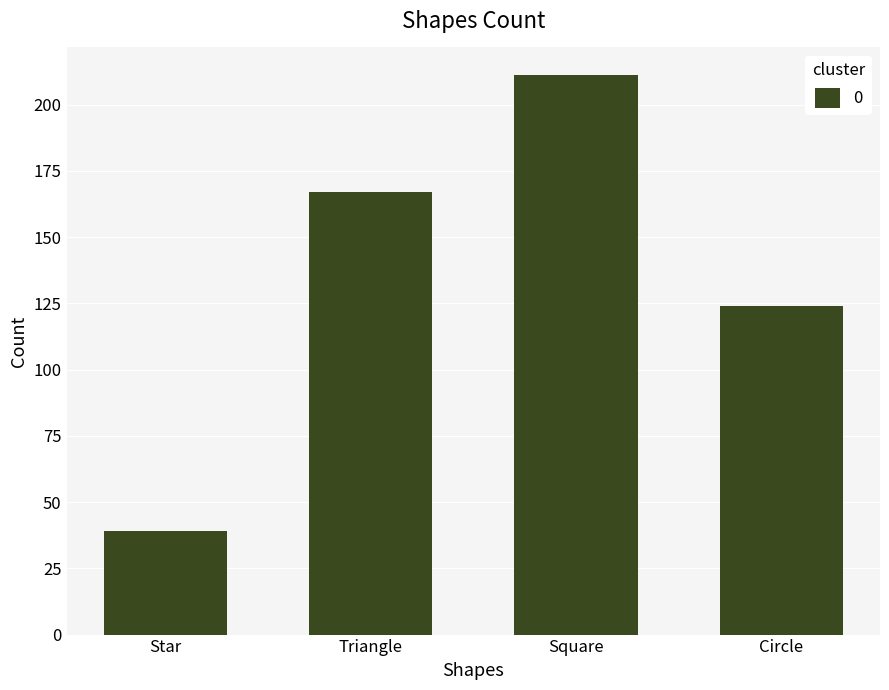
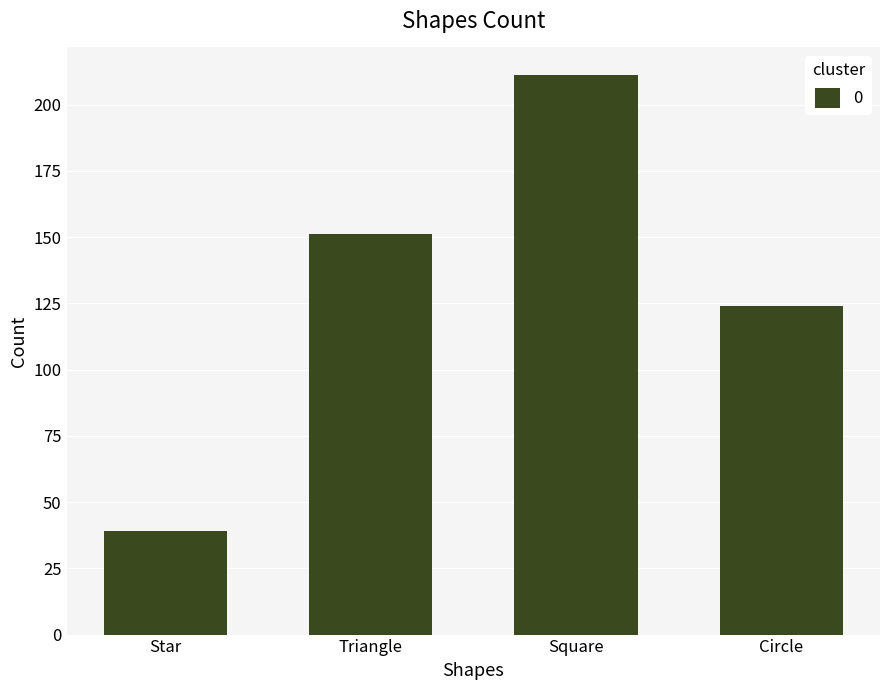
  {
    "Star": 39,
-   "Triangle": 167,
+   "Triangle": 151,
    "Square": 211,
    "Circle": 124
  }
